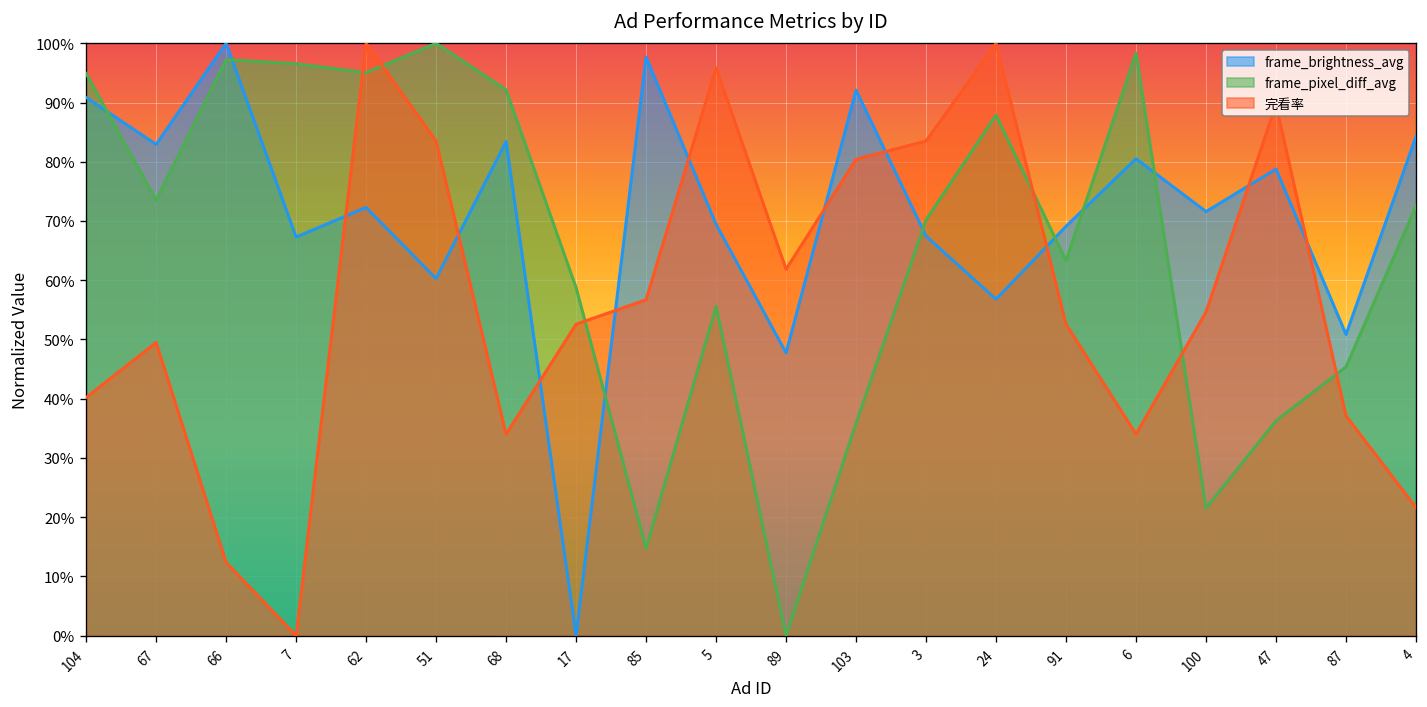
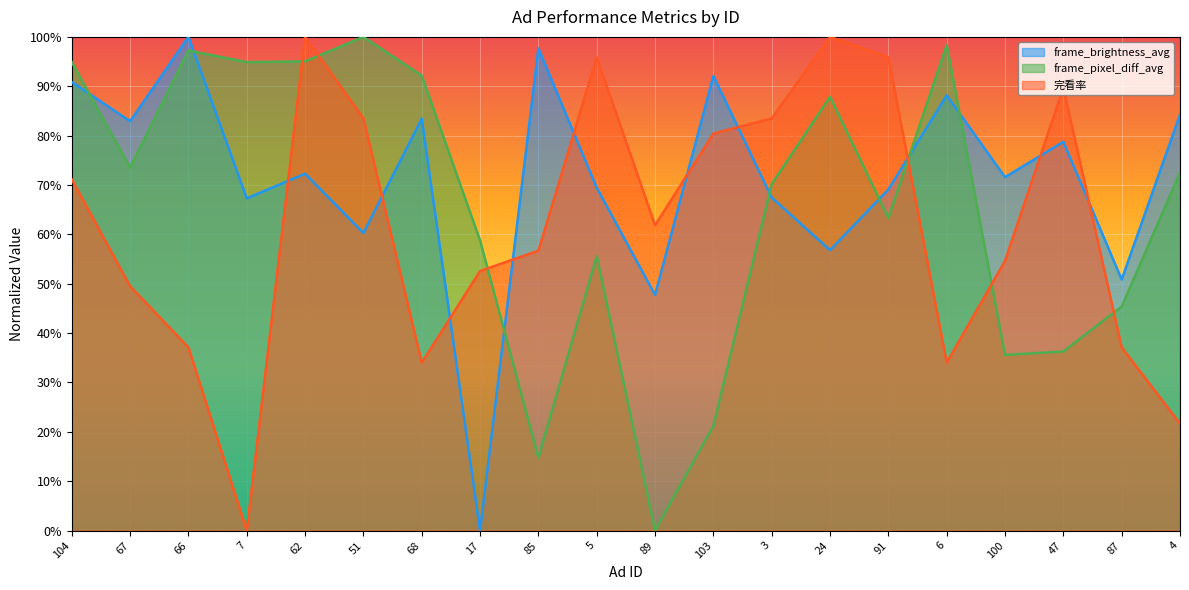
  {
    "frame_brightness_avg": {
      "104": "91%",
      "67": "83%",
      "66": "100%",
      "7": "67%",
      "62": "72%",
      "51": "60%",
      "68": "83%",
      "17": "0%",
      "85": "98%",
      "5": "69%",
      "89": "48%",
      "103": "92%",
      "3": "67%",
      "24": "57%",
      "91": "69%",
-     "6": "81%",
+     "6": "88%",
      "100": "72%",
      "47": "79%",
      "87": "51%",
      "4": "84%"
    },
    "frame_pixel_diff_avg": {
      "104": "95%",
      "67": "74%",
      "66": "97%",
-     "7": "97%",
+     "7": "95%",
      "62": "95%",
      "51": "100%",
      "68": "92%",
      "17": "59%",
      "85": "15%",
      "5": "56%",
      "89": "0%",
-     "103": "36%",
+     "103": "21%",
      "3": "70%",
      "24": "88%",
      "91": "63%",
      "6": "98%",
-     "100": "22%",
+     "100": "36%",
      "47": "36%",
      "87": "45%",
      "4": "73%"
    },
    "完看率": {
-     "104": "40%",
+     "104": "71%",
      "67": "49%",
-     "66": "12%",
+     "66": "37%",
      "7": "0%",
      "62": "100%",
      "51": "84%",
      "68": "34%",
      "17": "53%",
      "85": "57%",
      "5": "96%",
      "89": "62%",
      "103": "80%",
      "3": "84%",
      "24": "100%",
-     "91": "53%",
+     "91": "96%",
      "6": "34%",
      "100": "55%",
      "87": "37%",
      "4": "22%"
    }
  }
